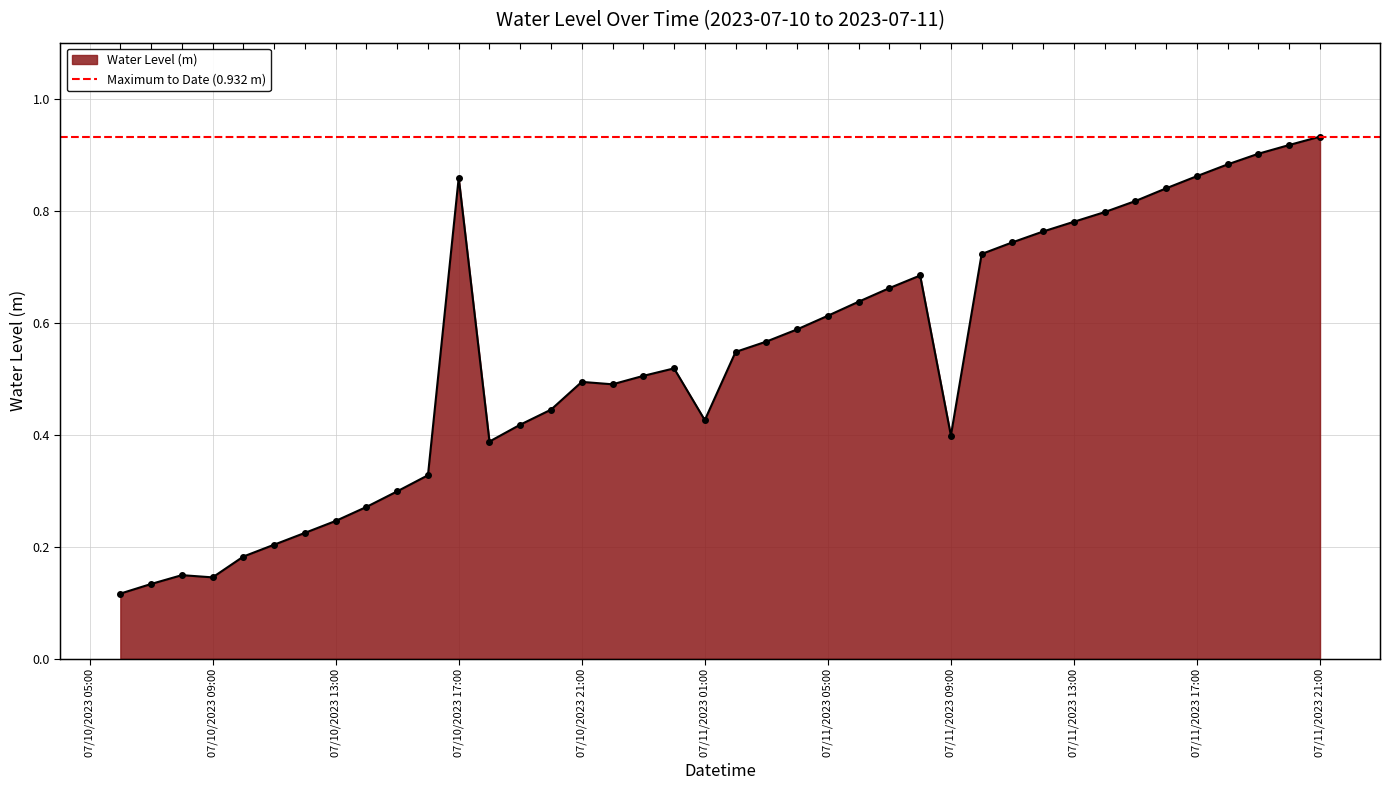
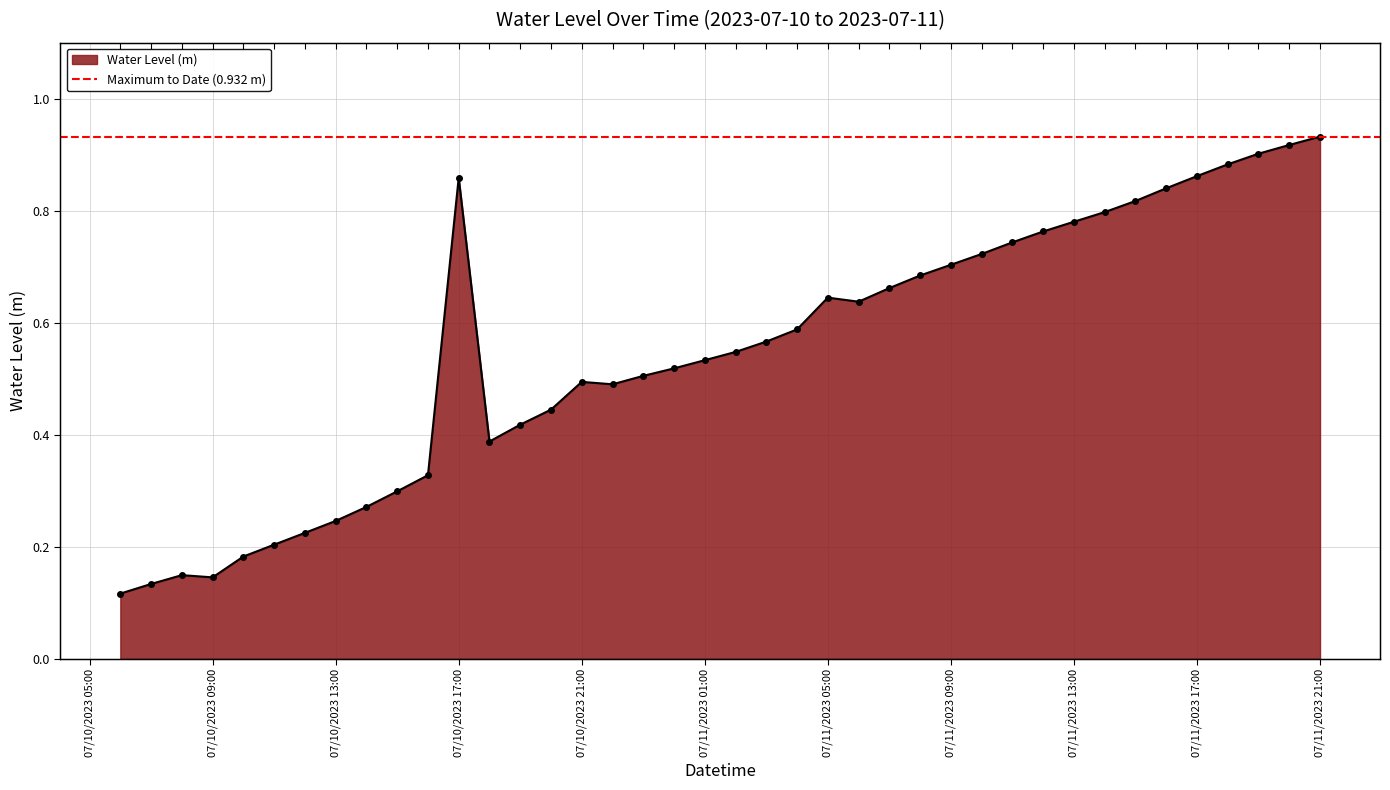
  {
    "07/10/2023 09:00": 0.15,
    "07/10/2023 13:00": 0.25,
    "07/10/2023 17:00": 0.86,
    "07/10/2023 21:00": 0.49,
-   "07/11/2023 01:00": 0.43,
-   "07/11/2023 05:00": 0.61,
-   "07/11/2023 09:00": 0.40,
+   "07/11/2023 01:00": 0.53,
+   "07/11/2023 05:00": 0.64,
+   "07/11/2023 09:00": 0.70,
    "07/11/2023 13:00": 0.78,
    "07/11/2023 17:00": 0.86,
    "07/11/2023 21:00": 0.93
  }
